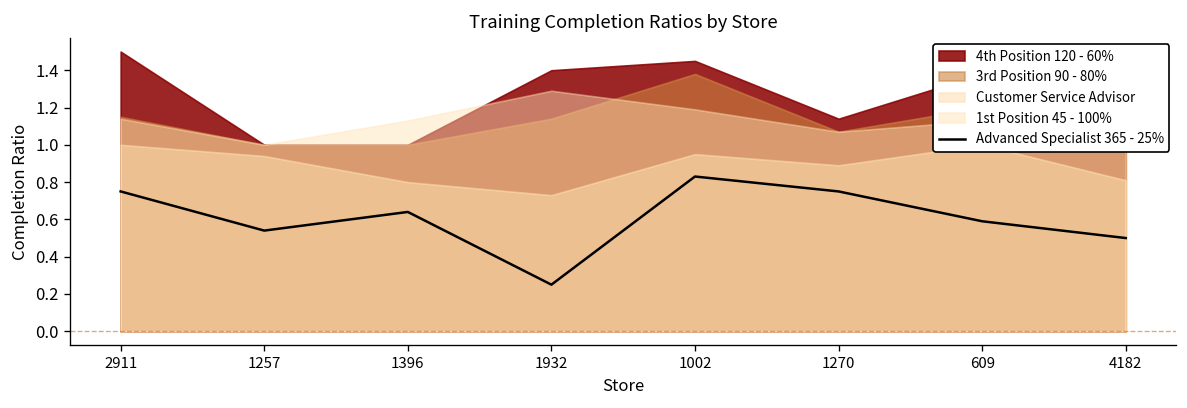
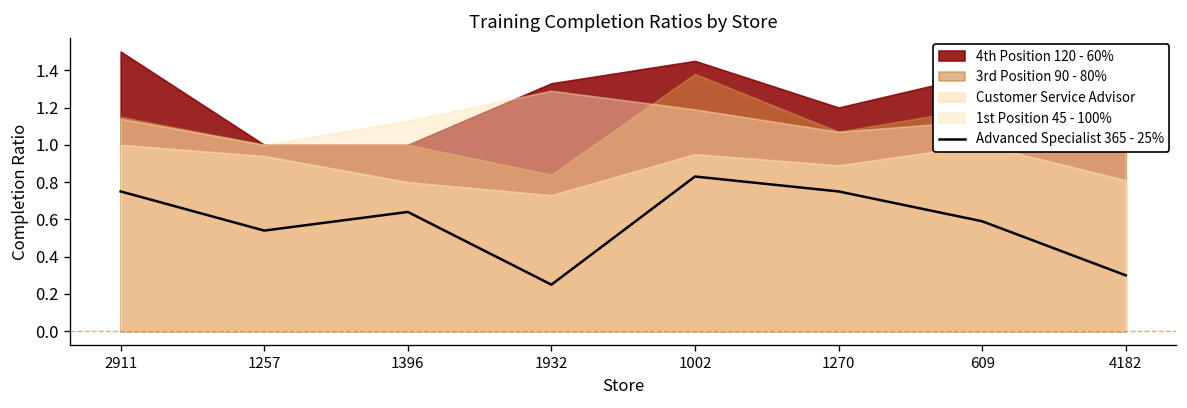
  {
    "Advanced Specialist 365 - 25%": {
      "2911": 0.75,
      "1257": 0.54,
      "1396": 0.64,
      "1932": 0.25,
      "1002": 0.83,
      "1270": 0.75,
      "609": 0.6,
-     "4182": 0.5
+     "4182": 0.3
    },
    "4th Position 120 - 60%": {
      "2911": 1.50,
-     "1932": 1.40,
+     "1932": 1.33,
      "1002": 1.45,
-     "1270": 1.14
+     "1270": 1.20
    },
    "3rd Position 90 - 80%": {
-     "1932": 1.14,
+     "1932": 0.84,
      "1002": 1.38
    }
  }
